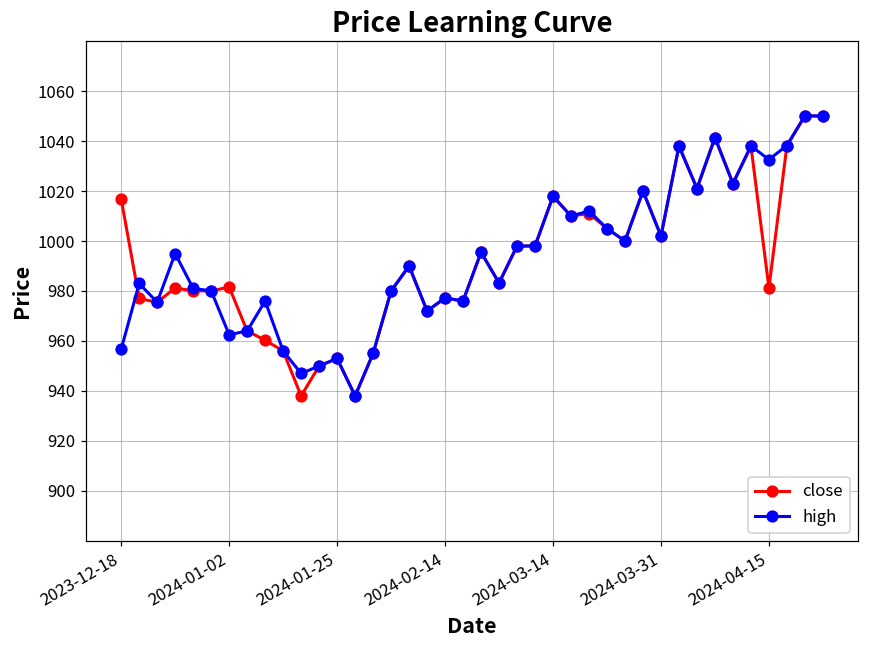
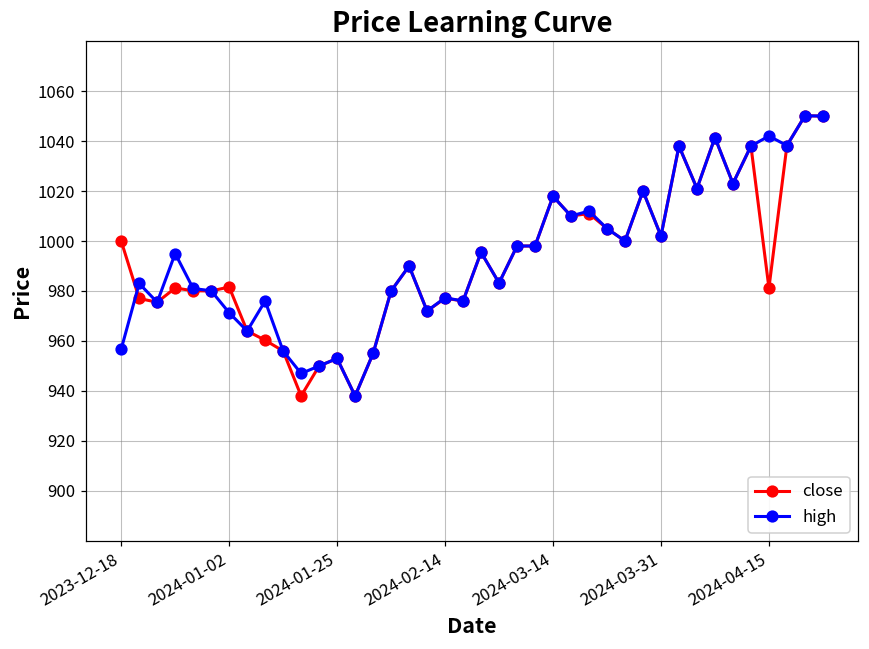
  {
    "close": {
-     "2023-12-18": 1017,
+     "2023-12-18": 1000,
      "2024-01-02": 982,
      "2024-04-15": 981
    },
    "high": {
      "2023-12-18": 957,
-     "2024-01-02": 963,
-     "2024-04-15": 1033
+     "2024-01-02": 971,
+     "2024-04-15": 1042
    }
  }
